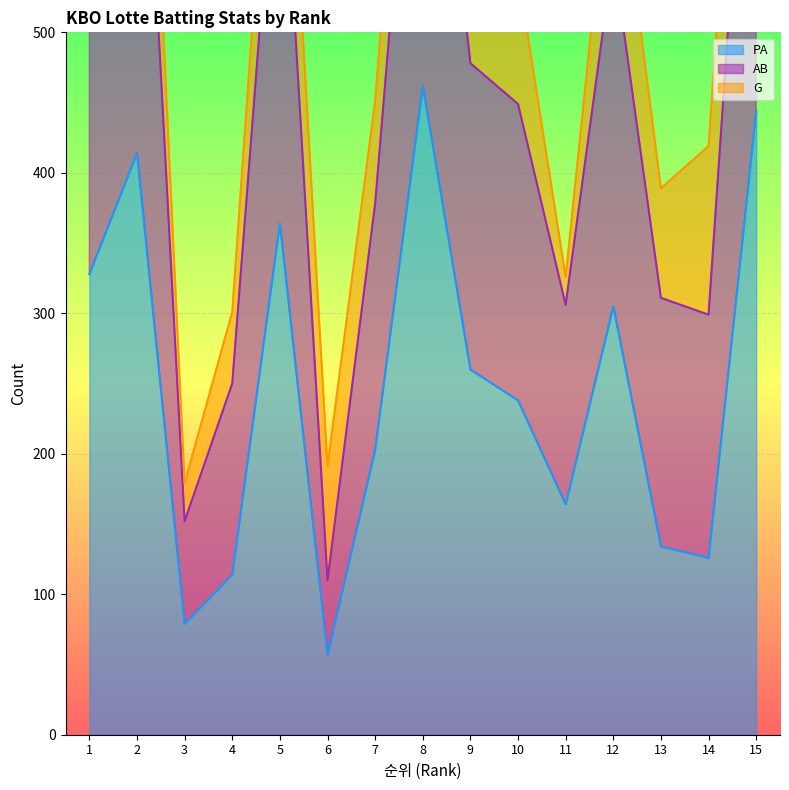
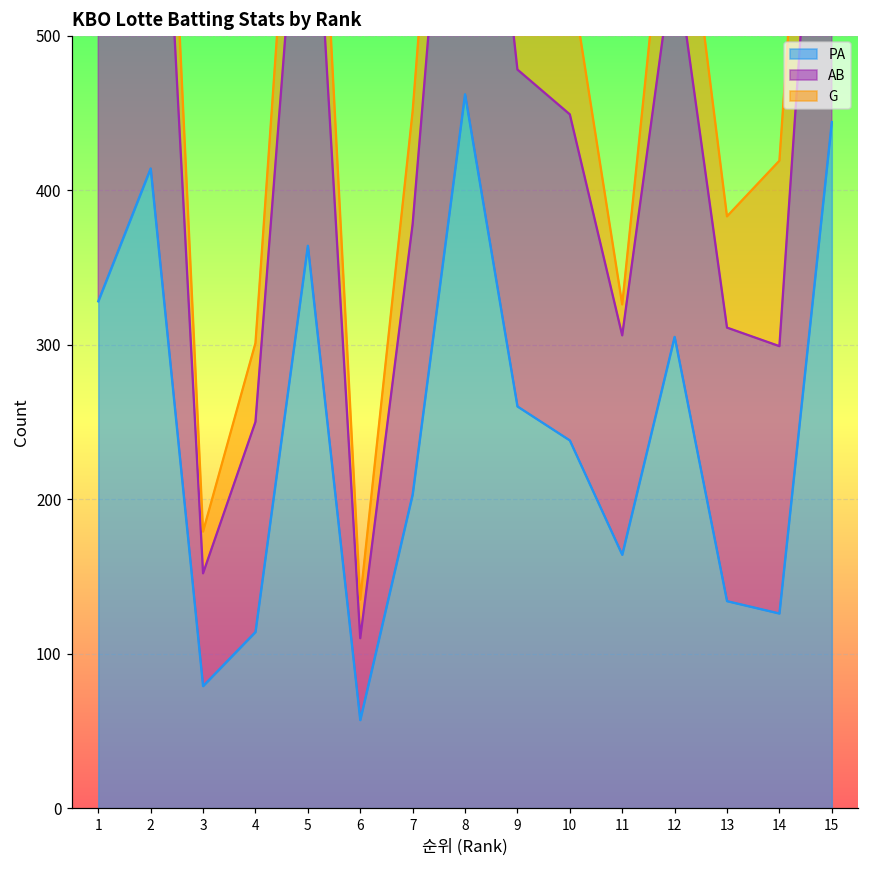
  {
    "PA": {
      "1": 328,
      "2": 414,
      "3": 79,
      "4": 114,
      "5": 364,
      "6": 57,
      "7": 203,
      "8": 462,
      "9": 260,
      "10": 238,
      "11": 164,
      "12": 305,
      "13": 134,
      "14": 126,
      "15": 444
    },
    "AB": {
      "3": 73,
      "4": 136,
      "6": 53,
      "7": 175,
      "9": 218,
      "10": 211,
      "11": 142,
      "13": 177,
      "14": 173
    },
    "G": {
      "3": 27,
      "4": 51,
-     "6": 81,
+     "6": 25,
      "7": 73,
      "11": 20,
-     "13": 78,
+     "13": 72,
      "14": 120
    }
  }
